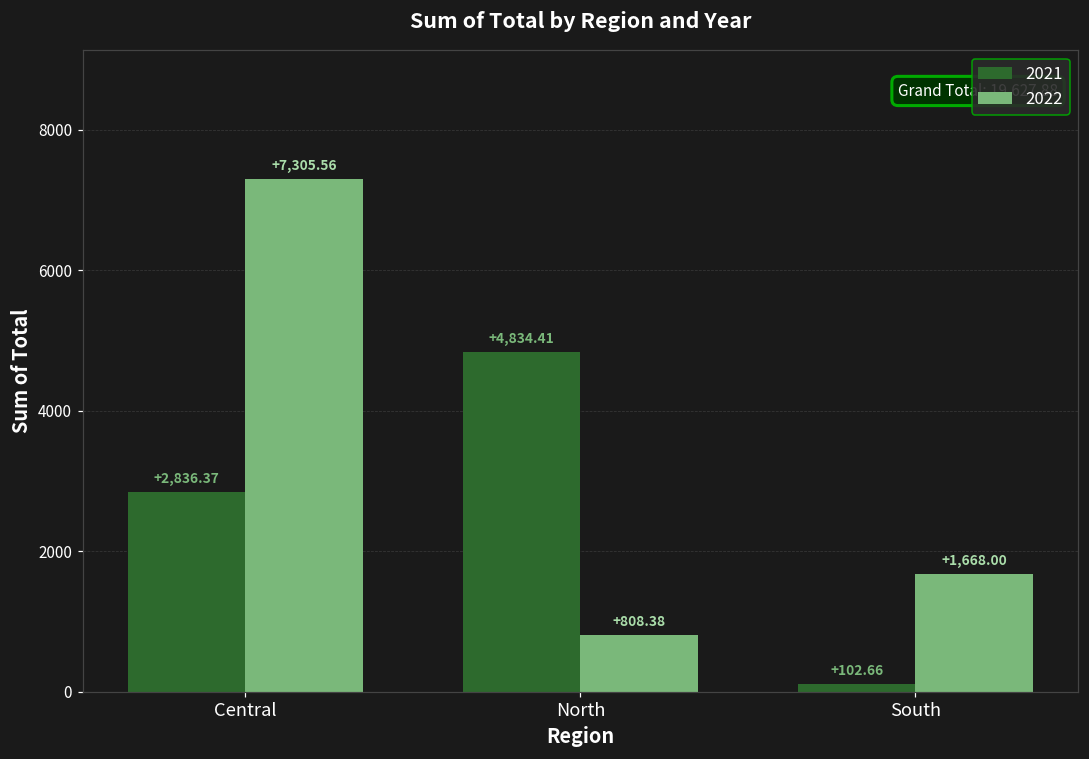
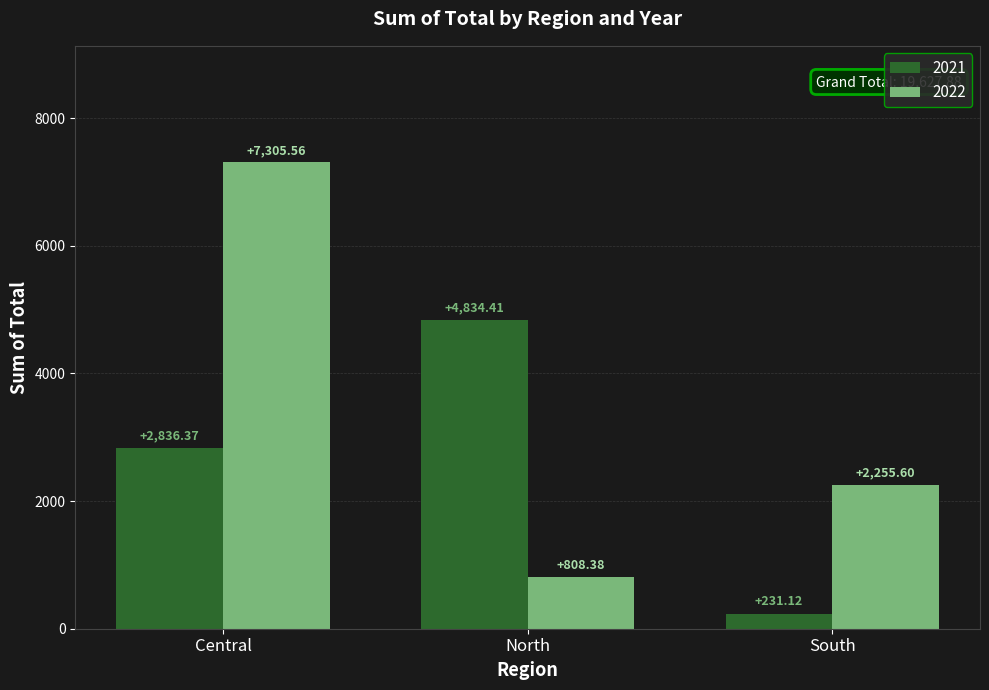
  {
    "2021": {
      "Central": "+2,836.37",
      "North": "+4,834.41",
-     "South": "+102.66"
+     "South": "+231.12"
    },
    "2022": {
      "Central": "+7,305.56",
      "North": "+808.38",
-     "South": "+1,668.00"
+     "South": "+2,255.60"
    }
  }
